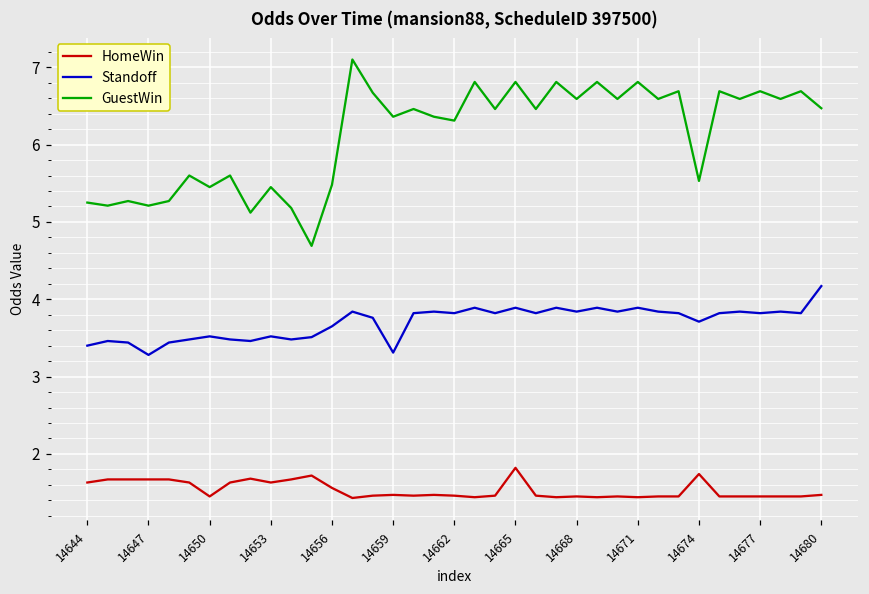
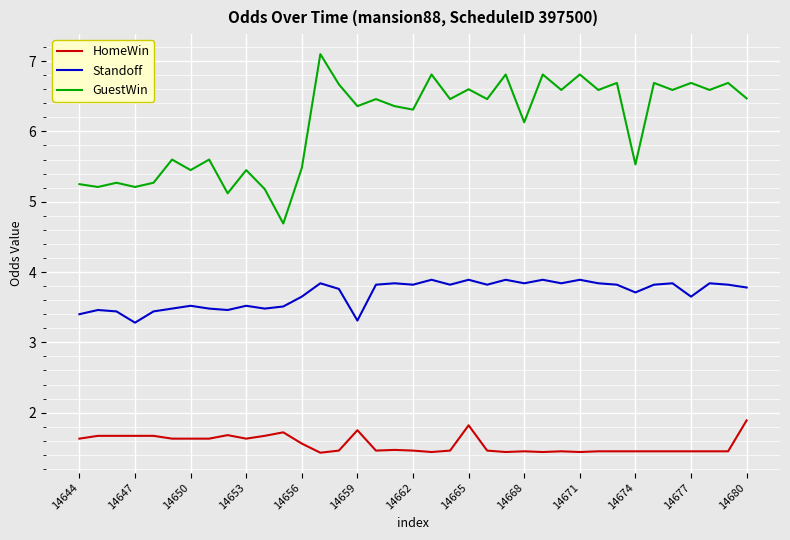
  {
    "HomeWin": {
      "14644": 1.6,
      "14647": 1.7,
-     "14650": 1.5,
+     "14650": 1.6,
      "14653": 1.6,
      "14656": 1.6,
-     "14659": 1.5,
+     "14659": 1.8,
      "14662": 1.5,
      "14665": 1.8,
      "14668": 1.5,
      "14671": 1.4,
-     "14674": 1.7,
+     "14674": 1.5,
      "14677": 1.5,
-     "14680": 1.5
+     "14680": 1.9
    },
    "Standoff": {
      "14644": 3.4,
      "14647": 3.3,
      "14650": 3.5,
      "14653": 3.5,
      "14656": 3.7,
      "14659": 3.3,
      "14662": 3.8,
      "14665": 3.9,
      "14668": 3.8,
      "14671": 3.9,
      "14674": 3.7,
-     "14677": 3.8,
-     "14680": 4.2
+     "14677": 3.7,
+     "14680": 3.8
    },
    "GuestWin": {
      "14644": 5.3,
      "14647": 5.2,
      "14650": 5.5,
      "14653": 5.5,
      "14656": 5.5,
      "14659": 6.4,
      "14662": 6.3,
-     "14665": 6.8,
-     "14668": 6.6,
+     "14665": 6.6,
+     "14668": 6.1,
      "14671": 6.8,
      "14674": 5.5,
      "14677": 6.7,
      "14680": 6.5
    }
  }
